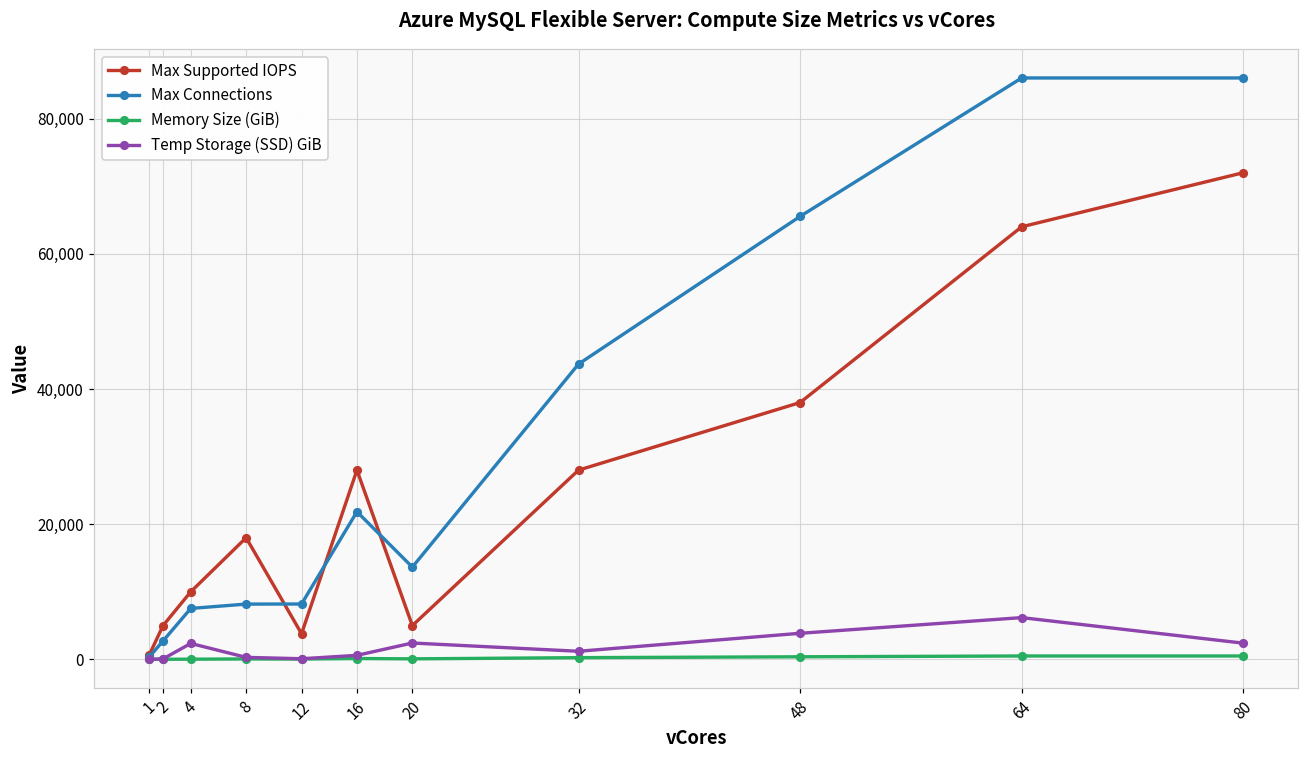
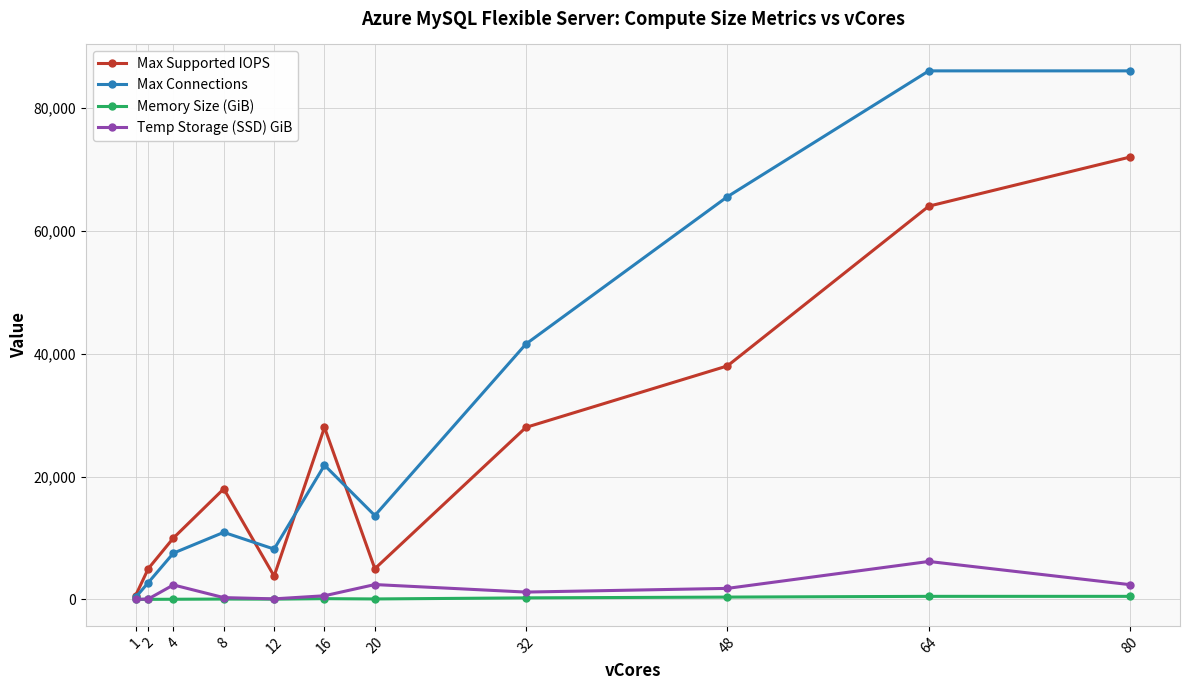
  {
    "Max Supported IOPS": {
      "2": "5,000",
      "4": "10,000",
      "8": "18,000",
      "12": "4,000",
      "16": "28,000",
      "20": "5,000",
      "32": "28,000",
      "48": "38,000",
      "64": "64,000",
      "80": "72,000"
    },
    "Max Connections": {
      "2": "3,000",
      "4": "8,000",
-     "8": "8,000",
+     "8": "11,000",
      "12": "8,000",
      "16": "22,000",
      "20": "14,000",
-     "32": "44,000",
+     "32": "42,000",
      "48": "66,000",
      "64": "86,000",
      "80": "86,000"
    },
    "Memory Size (GiB)": {
      "4": "0",
      "16": "0",
      "20": "0",
      "32": "0",
      "48": "0",
      "64": "1,000",
      "80": "1,000"
    },
    "Temp Storage (SSD) GiB": {
      "4": "2,000",
      "16": "1,000",
      "20": "2,000",
      "32": "1,000",
-     "48": "4,000",
+     "48": "2,000",
      "64": "6,000",
      "80": "2,000"
    }
  }
